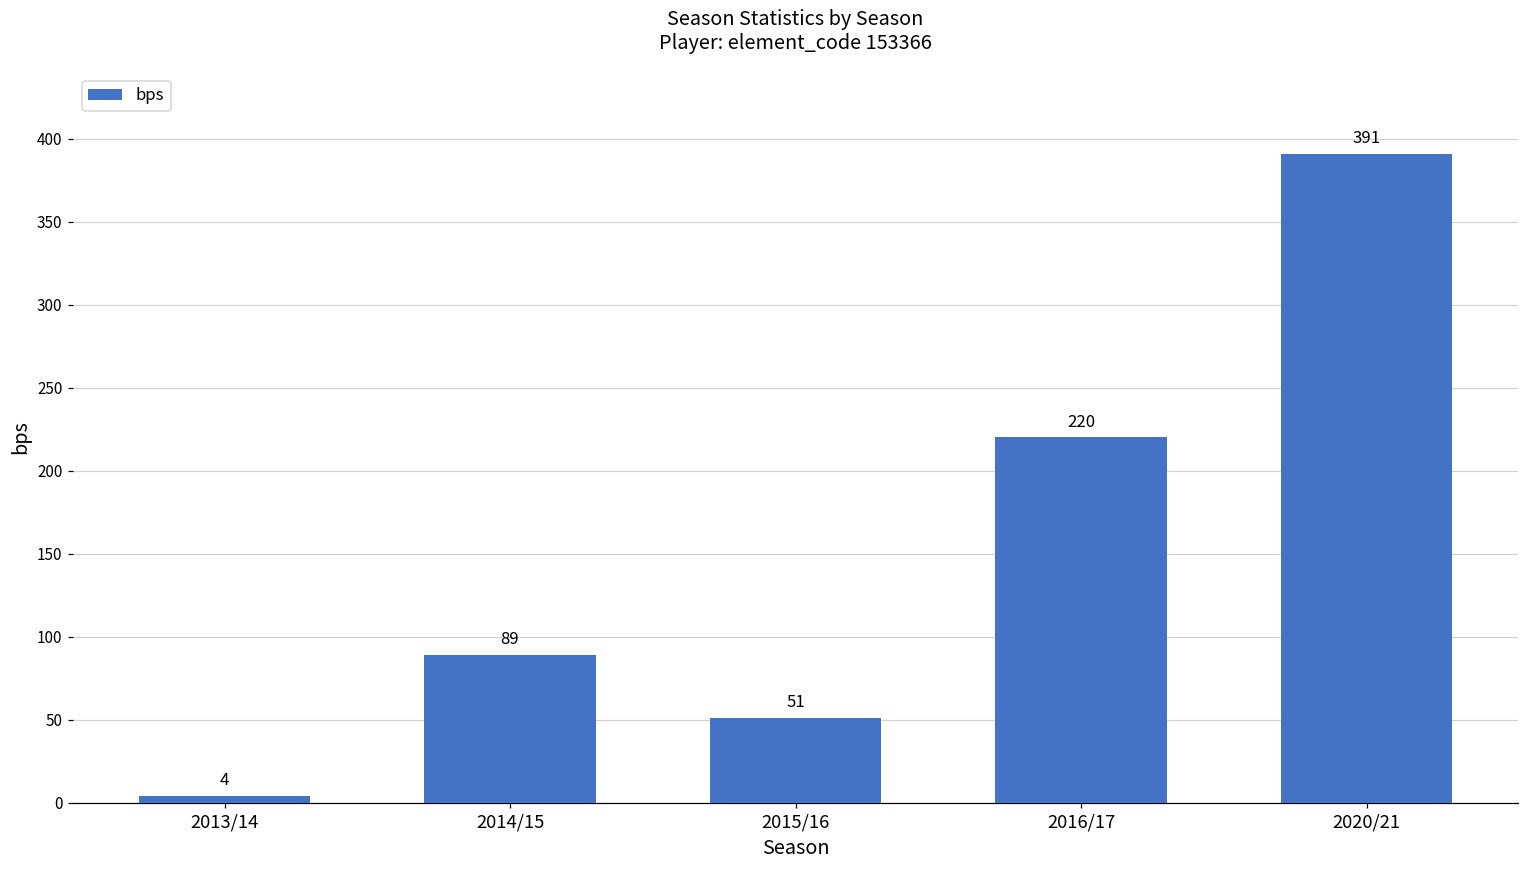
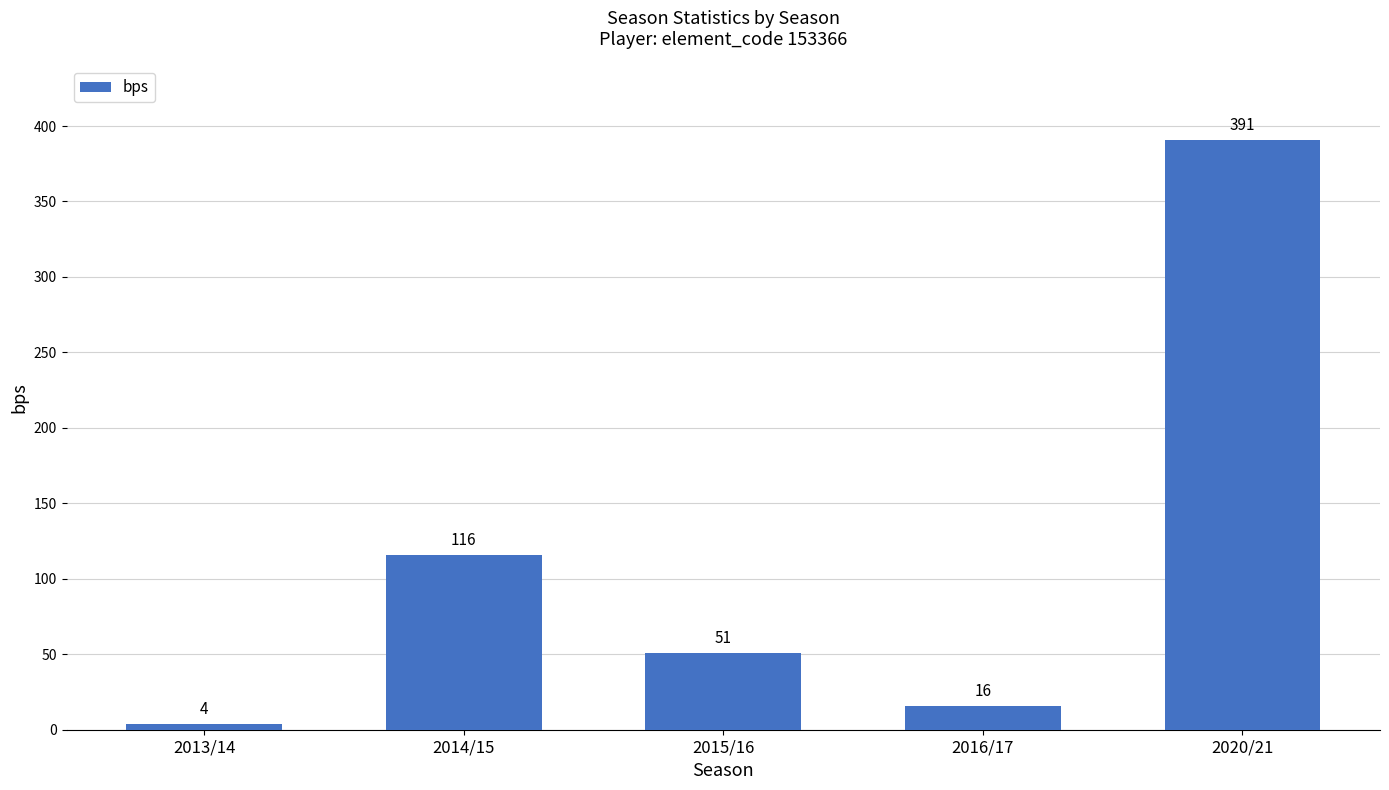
  {
    "2013/14": 4,
-   "2014/15": 89,
+   "2014/15": 116,
    "2015/16": 51,
-   "2016/17": 220,
+   "2016/17": 16,
    "2020/21": 391
  }
